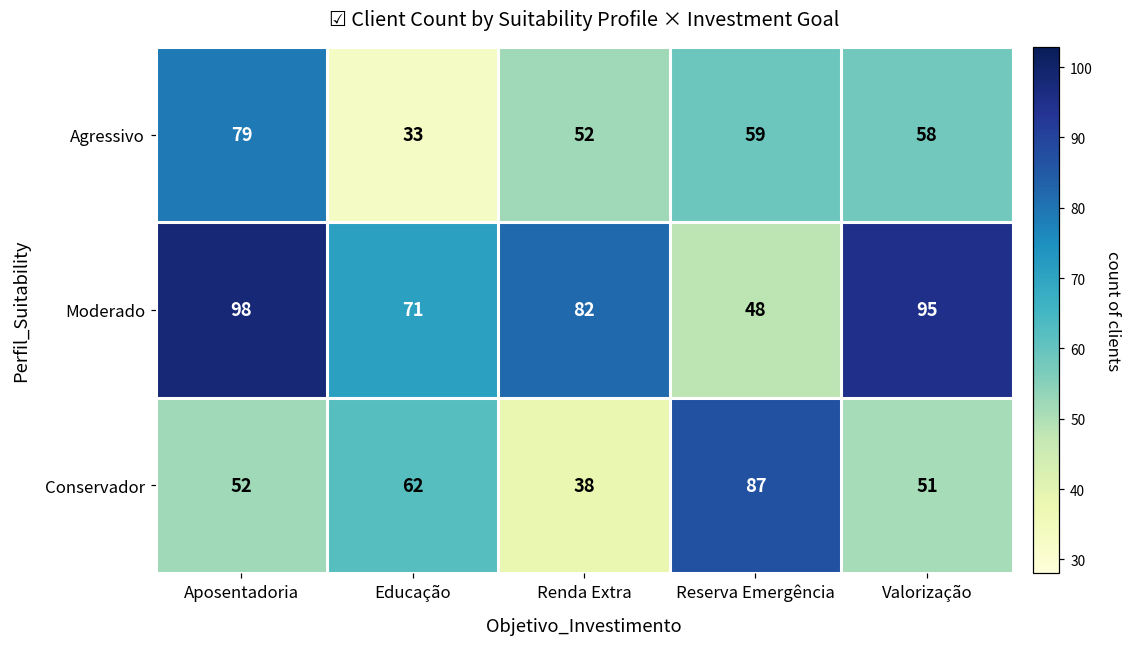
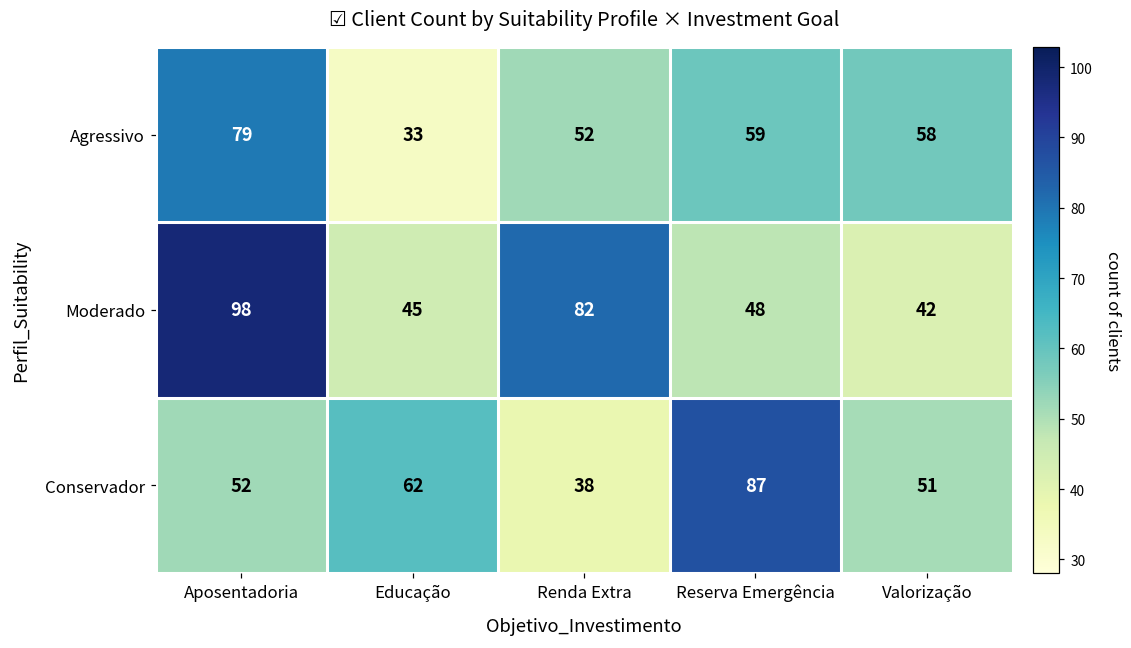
  {
    "Agressivo": {
      "Aposentadoria": 79,
      "Educação": 33,
      "Renda Extra": 52,
      "Reserva Emergência": 59,
      "Valorização": 58
    },
    "Moderado": {
      "Aposentadoria": 98,
-     "Educação": 71,
+     "Educação": 45,
      "Renda Extra": 82,
      "Reserva Emergência": 48,
-     "Valorização": 95
+     "Valorização": 42
    },
    "Conservador": {
      "Aposentadoria": 52,
      "Educação": 62,
      "Renda Extra": 38,
      "Reserva Emergência": 87,
      "Valorização": 51
    }
  }
